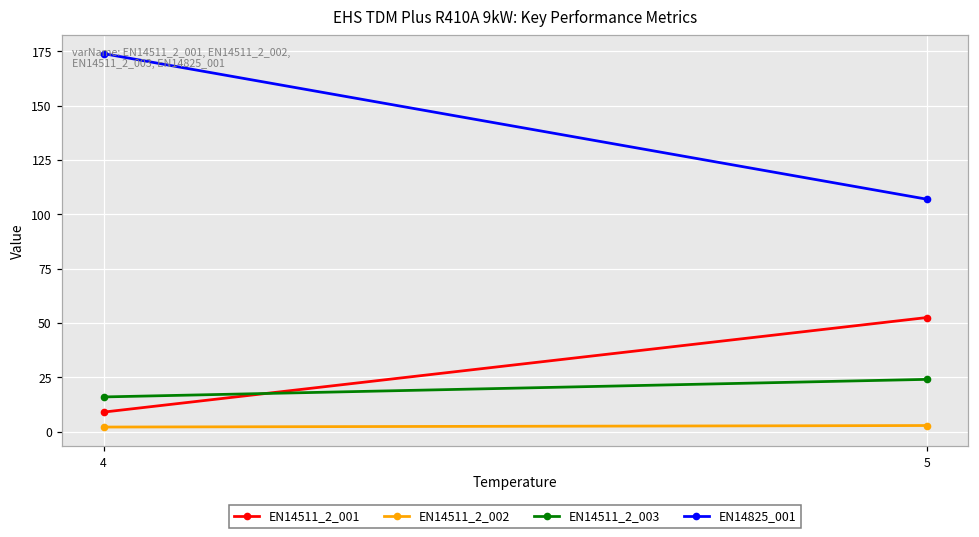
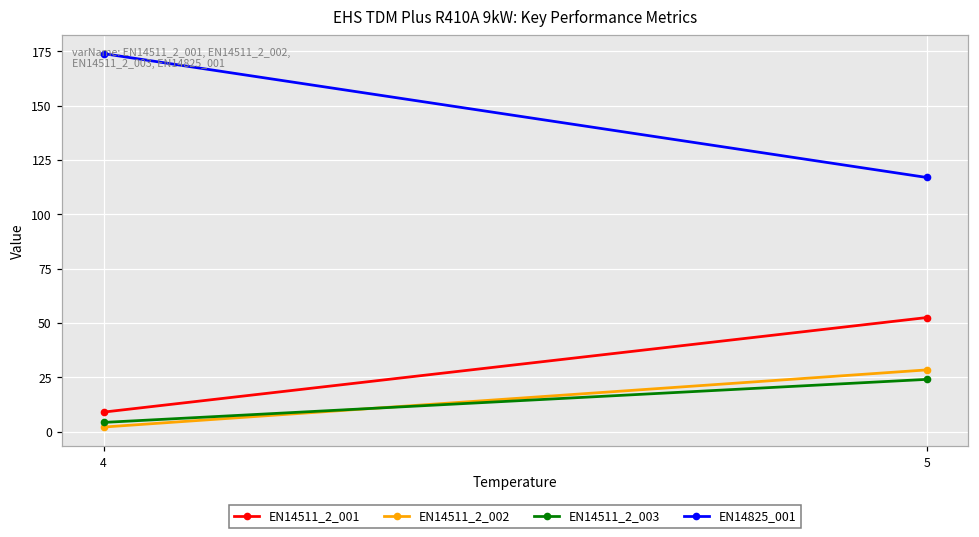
  {
    "EN14511_2_001": {
      "4": 9,
      "5": 53
    },
    "EN14511_2_002": {
      "4": 2,
-     "5": 3
+     "5": 28
    },
    "EN14511_2_003": {
-     "4": 16,
+     "4": 4,
      "5": 24
    },
    "EN14825_001": {
-     "5": 107
+     "5": 117
    }
  }
